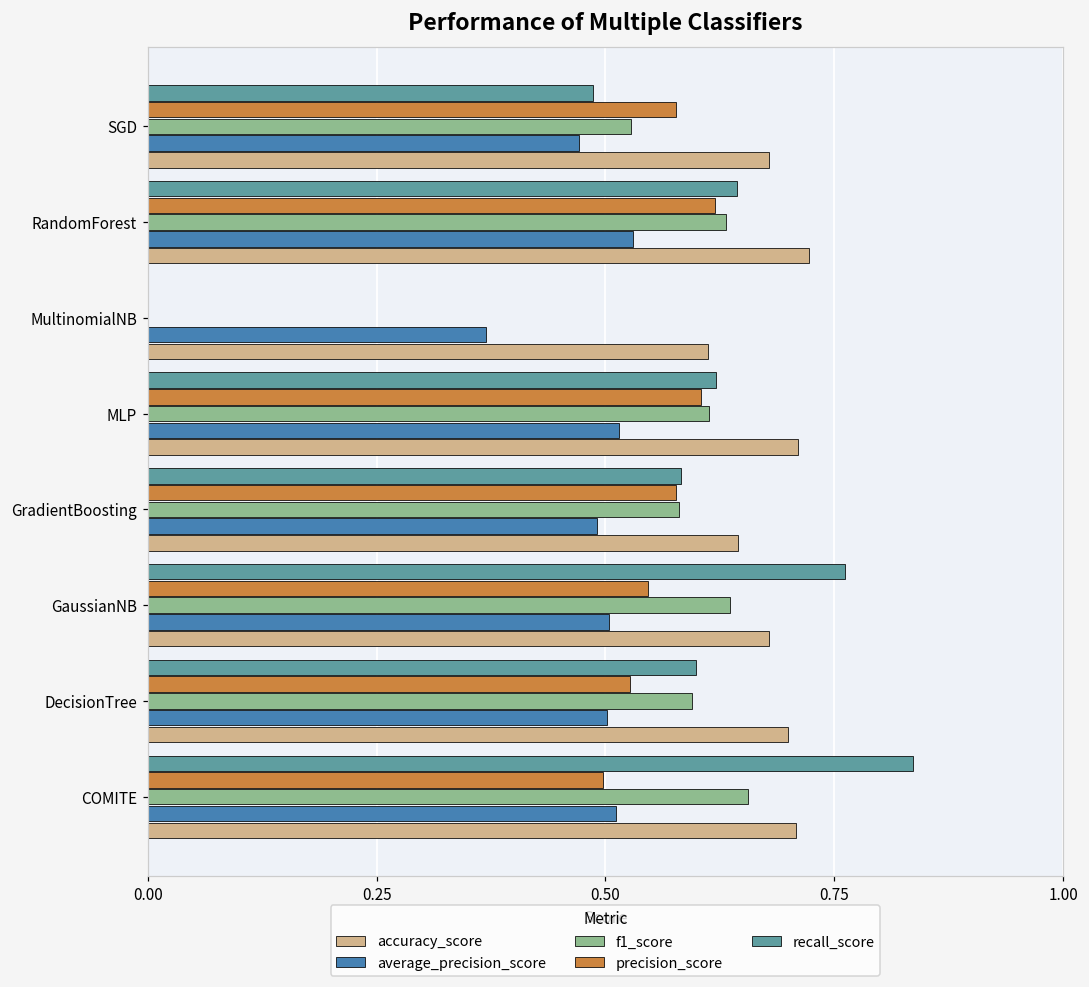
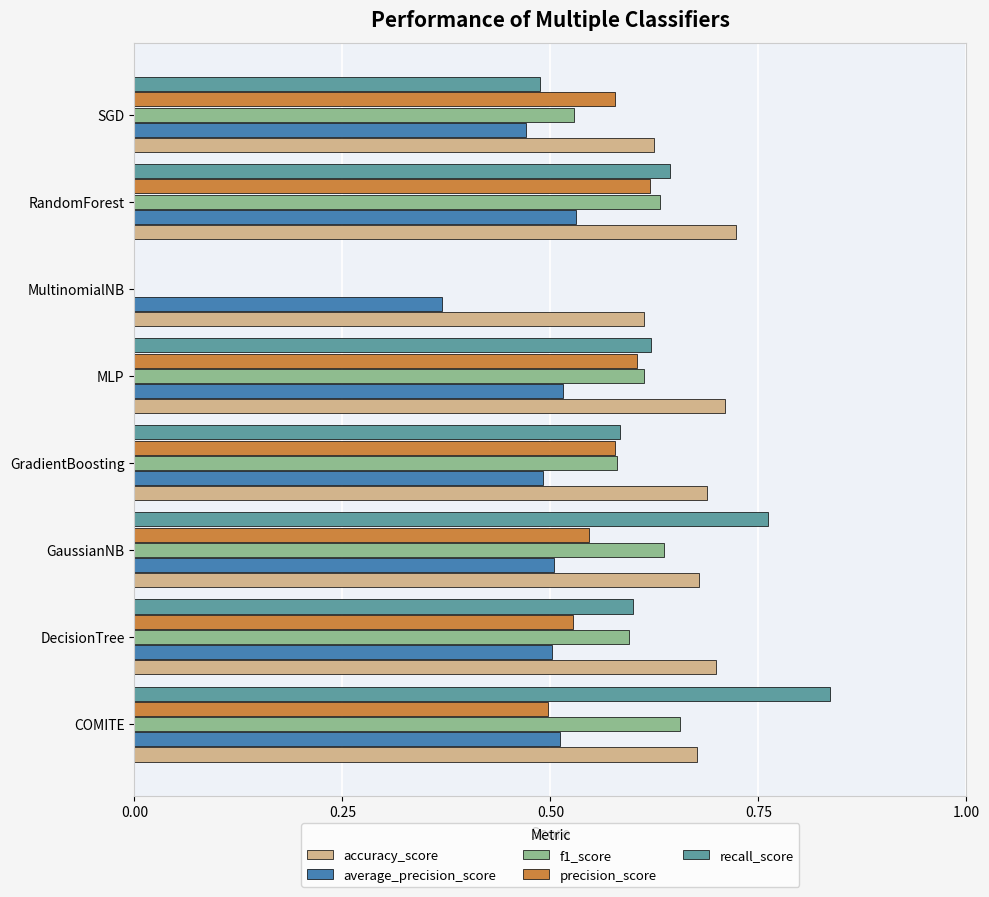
  {
    "accuracy_score": {
-     "SGD": 0.68,
+     "SGD": 0.63,
      "RandomForest": 0.72,
      "MultinomialNB": 0.61,
      "MLP": 0.71,
-     "GradientBoosting": 0.64,
+     "GradientBoosting": 0.69,
      "GaussianNB": 0.68,
      "DecisionTree": 0.70,
-     "COMITE": 0.71
+     "COMITE": 0.68
    },
    "precision_score": {
      "SGD": 0.58,
      "RandomForest": 0.62,
      "MultinomialNB": 0.00,
      "MLP": 0.60,
      "GradientBoosting": 0.58,
      "GaussianNB": 0.55,
      "DecisionTree": 0.53,
      "COMITE": 0.50
    }
  }
